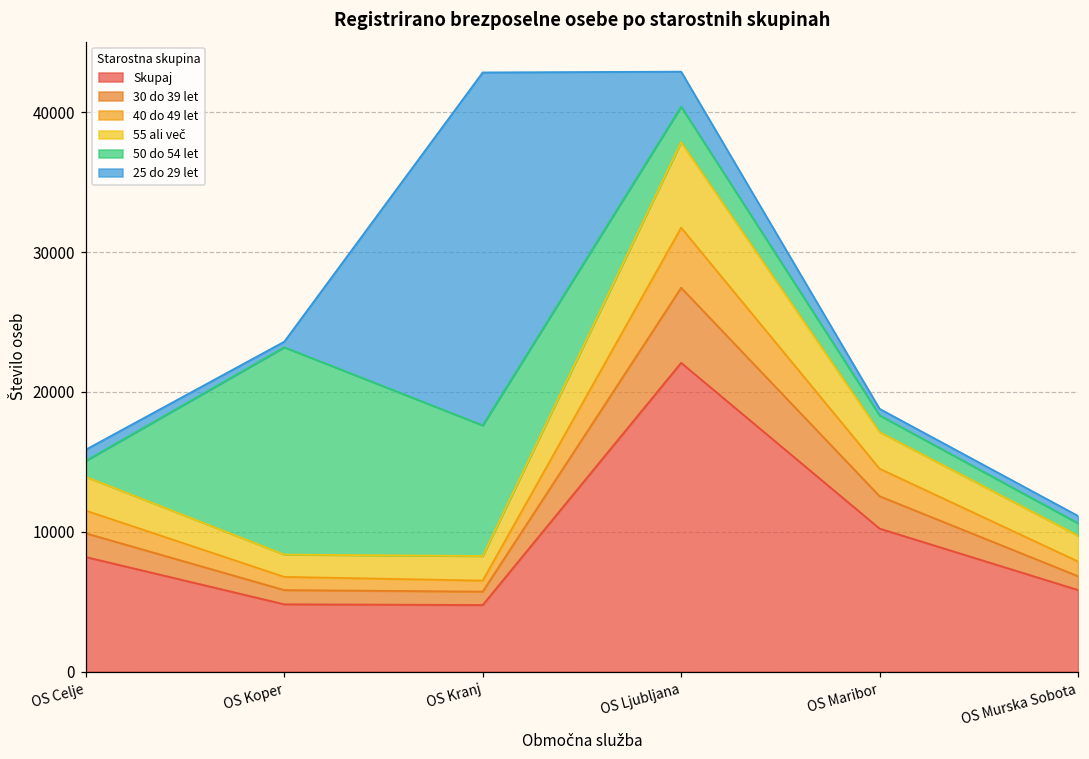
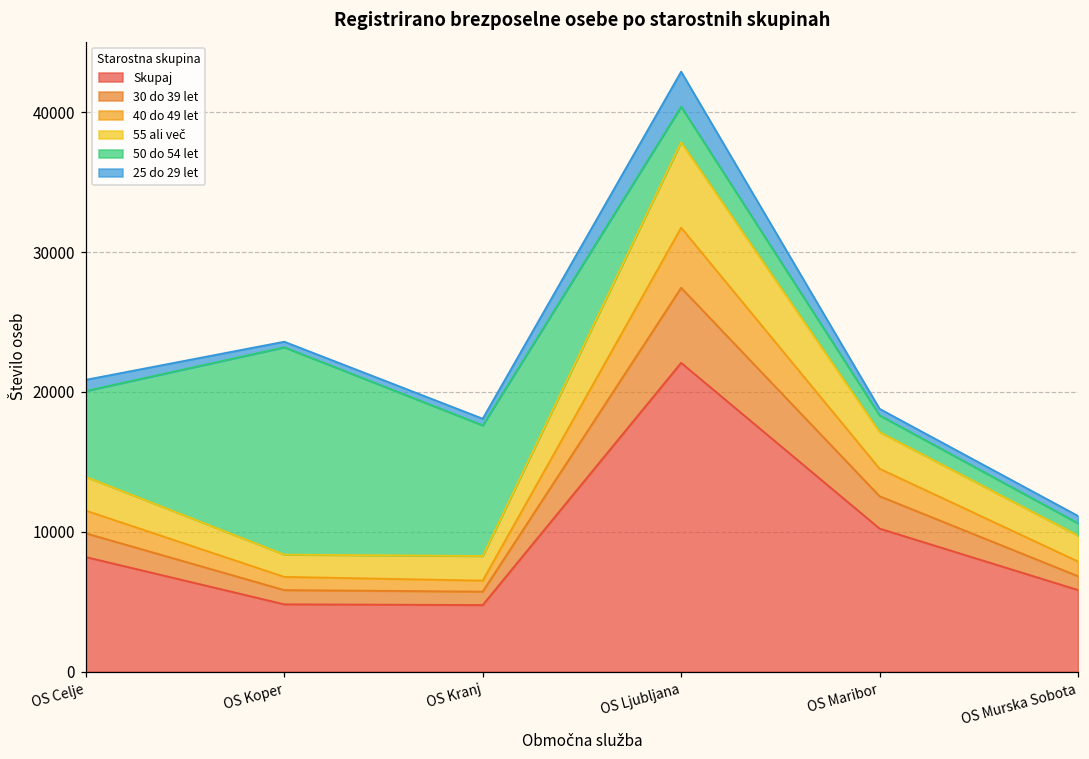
  {
    "50 do 54 let": {
-     "OS Celje": 1100,
+     "OS Celje": 6100,
      "OS Koper": 14800,
      "OS Kranj": 9300,
      "OS Ljubljana": 2500,
      "OS Maribor": 1200,
      "OS Murska Sobota": 900
    },
    "25 do 29 let": {
      "OS Celje": 800,
      "OS Koper": 400,
-     "OS Kranj": 25200,
+     "OS Kranj": 500,
      "OS Ljubljana": 2500,
      "OS Maribor": 500,
      "OS Murska Sobota": 500
    }
  }
